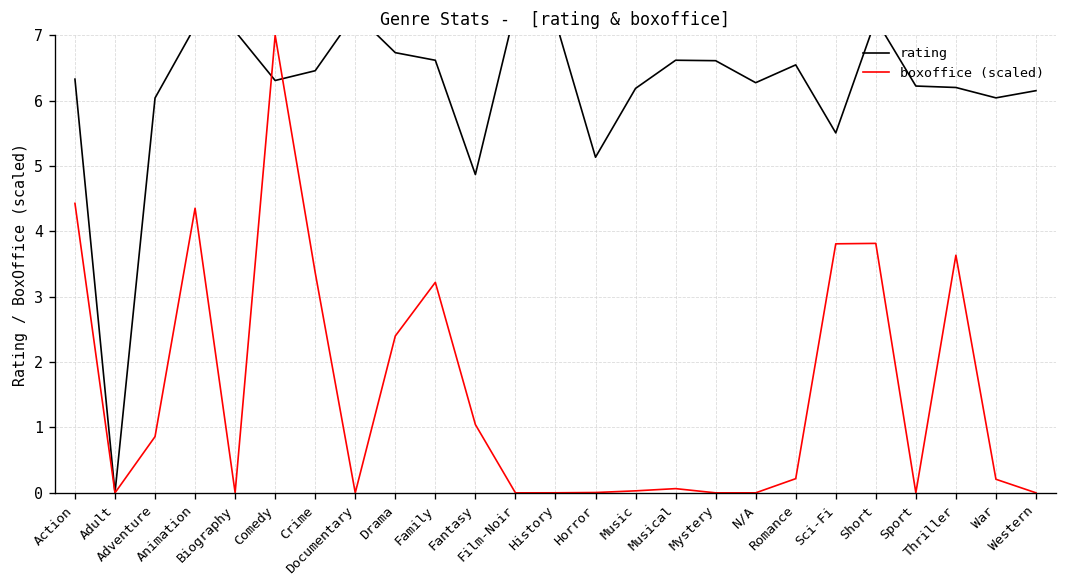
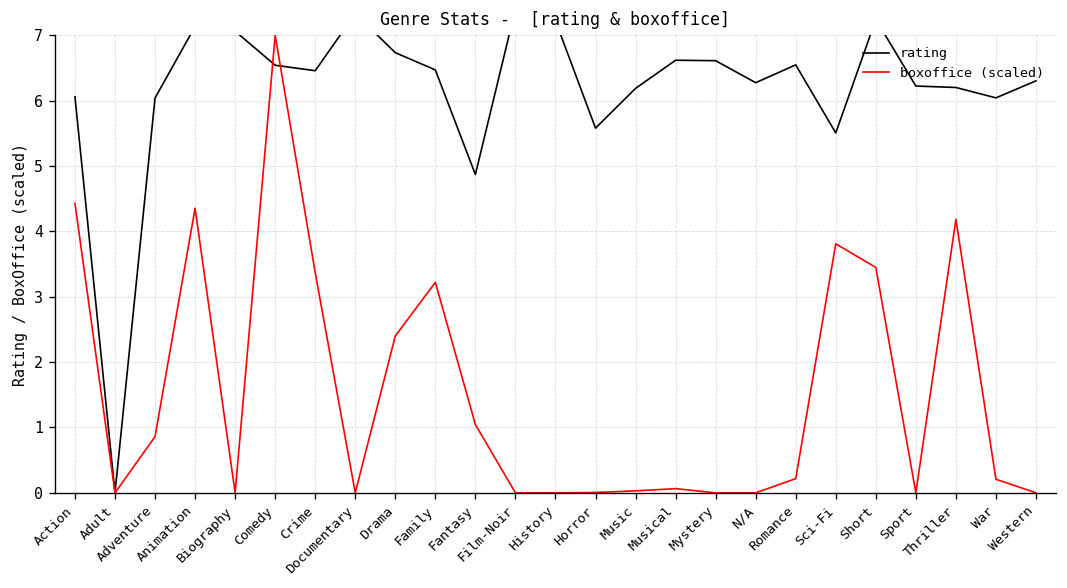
  {
    "rating": {
-     "Action": 6.3,
+     "Action": 6.1,
      "Adventure": 6.0,
-     "Comedy": 6.3,
+     "Comedy": 6.5,
      "Crime": 6.5,
      "Drama": 6.7,
-     "Family": 6.6,
+     "Family": 6.5,
      "Fantasy": 4.9,
-     "Horror": 5.1,
+     "Horror": 5.6,
      "Music": 6.2,
      "Musical": 6.6,
      "Mystery": 6.6,
      "N/A": 6.3,
      "Romance": 6.5,
      "Sci-Fi": 5.5,
      "Sport": 6.2,
      "Thriller": 6.2,
      "War": 6.0,
-     "Western": 6.2
+     "Western": 6.3
    },
    "boxoffice (scaled)": {
      "Action": 4.4,
      "Adventure": 0.9,
      "Animation": 4.4,
      "Biography": 0.0,
      "Comedy": 7.0,
      "Crime": 3.4,
      "Documentary": 0.0,
      "Drama": 2.4,
      "Family": 3.2,
      "Fantasy": 1.0,
      "Film-Noir": 0.0,
      "History": 0.0,
      "Horror": 0.0,
      "Music": 0.0,
      "Musical": 0.1,
      "Mystery": 0.0,
      "N/A": 0.0,
      "Romance": 0.2,
      "Sci-Fi": 3.8,
-     "Short": 3.8,
+     "Short": 3.4,
      "Sport": 0.0,
-     "Thriller": 3.6,
+     "Thriller": 4.2,
      "War": 0.2,
      "Western": 0.0
    }
  }
